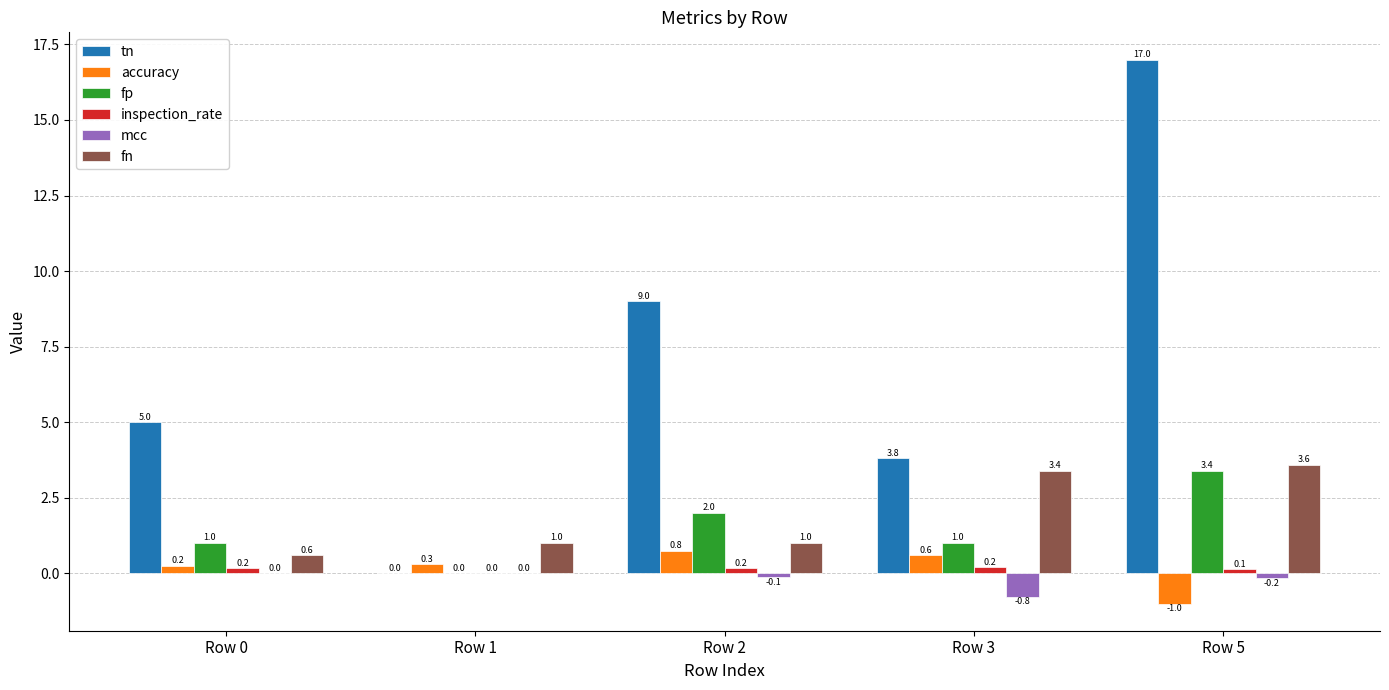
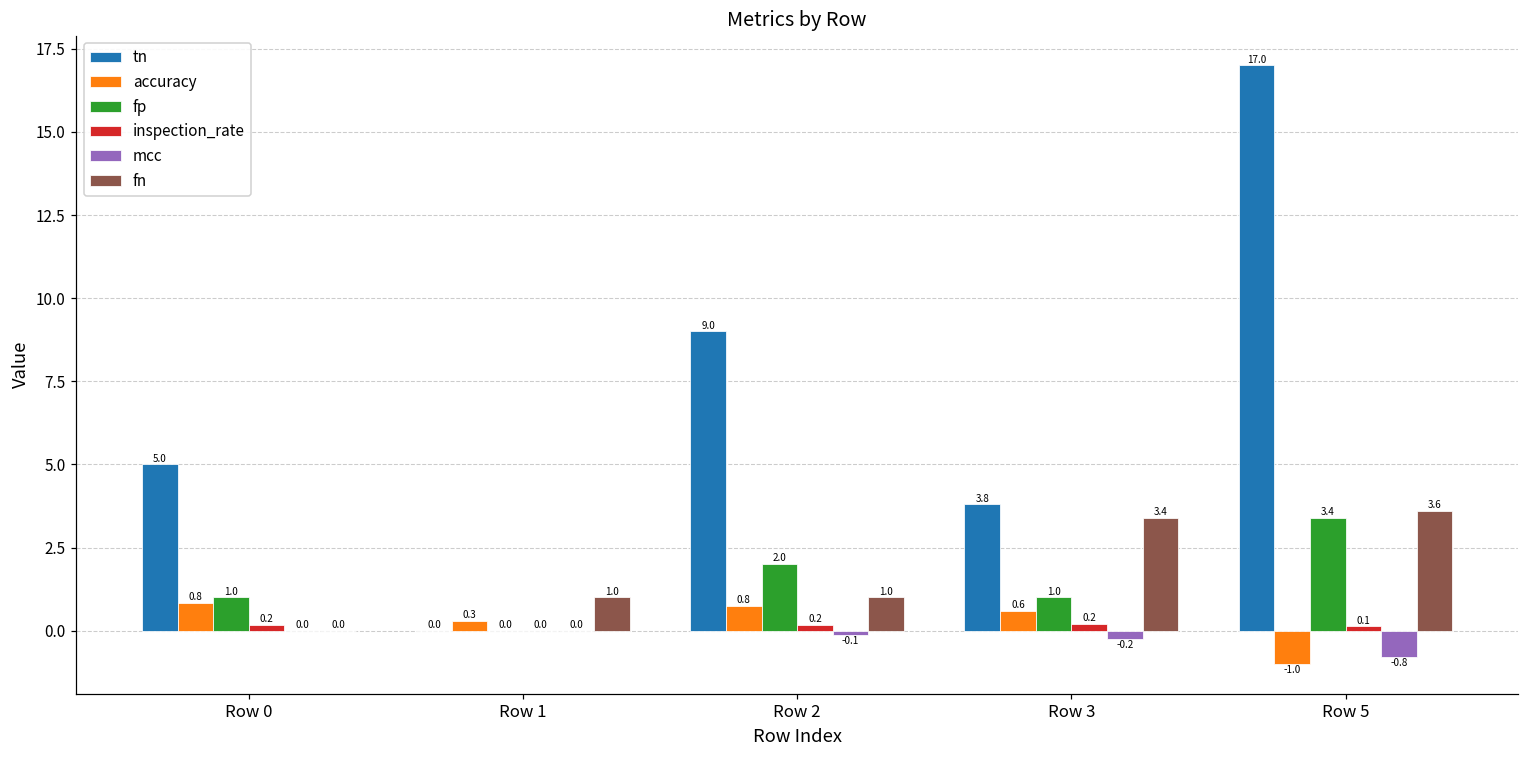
  {
    "tn": {
      "Row 0": 5.0,
      "Row 1": 0.0,
      "Row 2": 9.0,
      "Row 3": 3.8,
      "Row 5": 17.0
    },
    "accuracy": {
-     "Row 0": 0.2,
+     "Row 0": 0.8,
      "Row 1": 0.3,
      "Row 2": 0.8,
      "Row 3": 0.6,
      "Row 5": -1.0
    },
    "fp": {
      "Row 0": 1.0,
      "Row 1": 0.0,
      "Row 2": 2.0,
      "Row 3": 1.0,
      "Row 5": 3.4
    },
    "inspection_rate": {
      "Row 0": 0.2,
      "Row 1": 0.0,
      "Row 2": 0.2,
      "Row 3": 0.2,
      "Row 5": 0.1
    },
    "mcc": {
      "Row 0": 0.0,
      "Row 1": 0.0,
      "Row 2": -0.1,
-     "Row 3": -0.8,
-     "Row 5": -0.2
+     "Row 3": -0.2,
+     "Row 5": -0.8
    },
    "fn": {
-     "Row 0": 0.6,
+     "Row 0": 0.0,
      "Row 1": 1.0,
      "Row 2": 1.0,
      "Row 3": 3.4,
      "Row 5": 3.6
    }
  }
